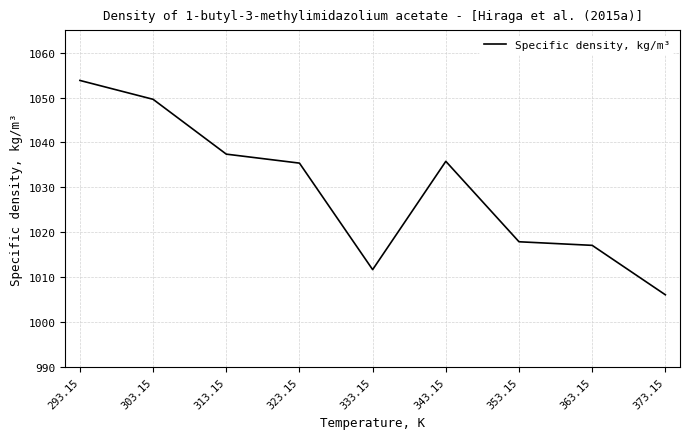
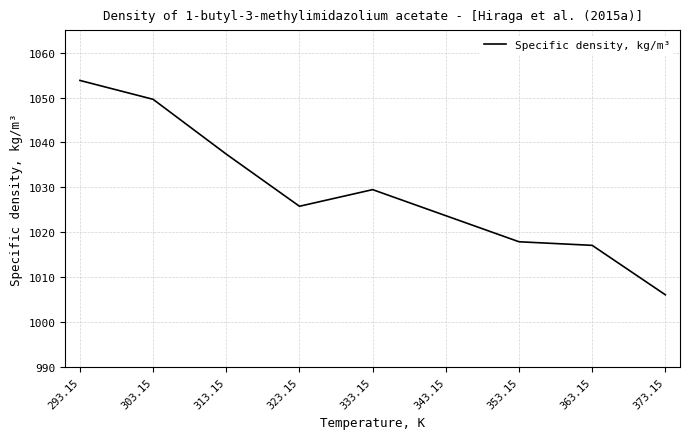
  {
    "293.15": 1054,
    "303.15": 1050,
    "313.15": 1037,
-   "323.15": 1035,
-   "333.15": 1012,
-   "343.15": 1036,
+   "323.15": 1026,
+   "333.15": 1030,
+   "343.15": 1024,
    "353.15": 1018,
    "363.15": 1017,
    "373.15": 1006
  }
